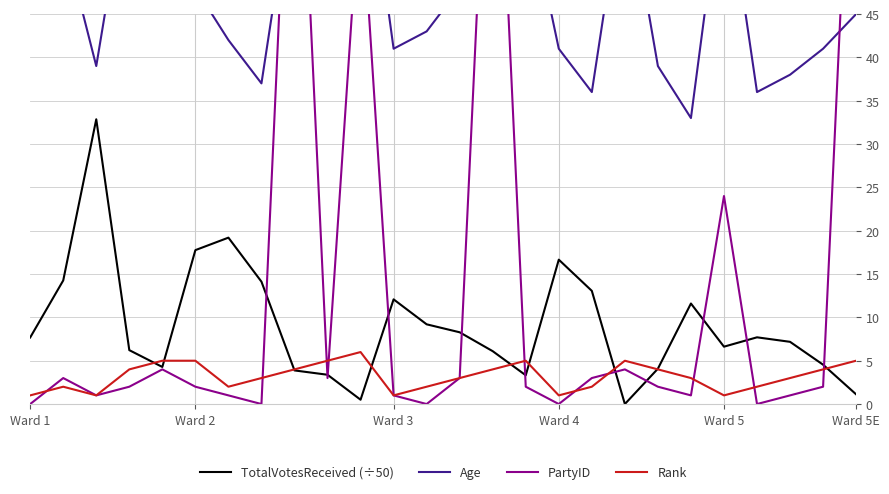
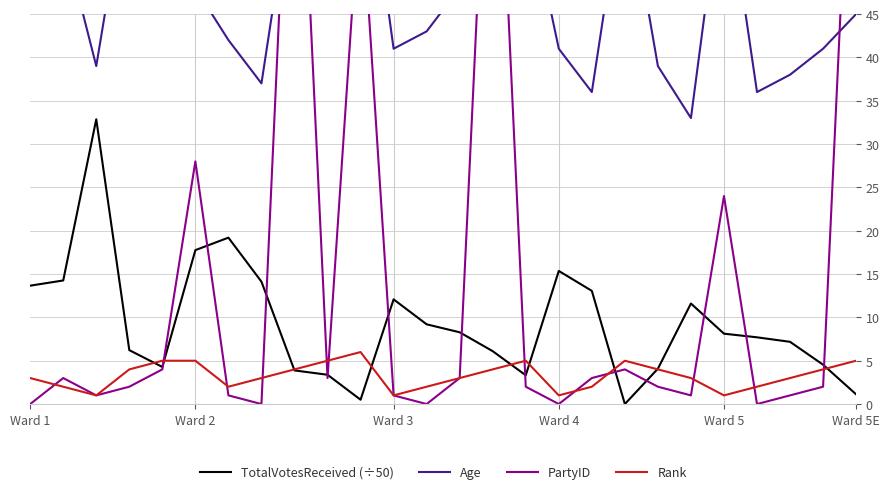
  {
    "TotalVotesReceived (÷50)": {
-     "Ward 1": 8,
+     "Ward 1": 14,
      "Ward 2": 18,
      "Ward 3": 12,
-     "Ward 4": 17,
-     "Ward 5": 7,
+     "Ward 4": 15,
+     "Ward 5": 8,
      "Ward 5E": 1
    },
    "Age": {
      "Ward 3": 41,
      "Ward 4": 41,
      "Ward 5E": 45
    },
    "PartyID": {
      "Ward 1": 0,
-     "Ward 2": 2,
+     "Ward 2": 28,
      "Ward 4": 0,
      "Ward 5": 24
    },
    "Rank": {
-     "Ward 1": 1,
+     "Ward 1": 3,
      "Ward 2": 5,
      "Ward 4": 1,
      "Ward 5": 1,
      "Ward 5E": 5
    }
  }
